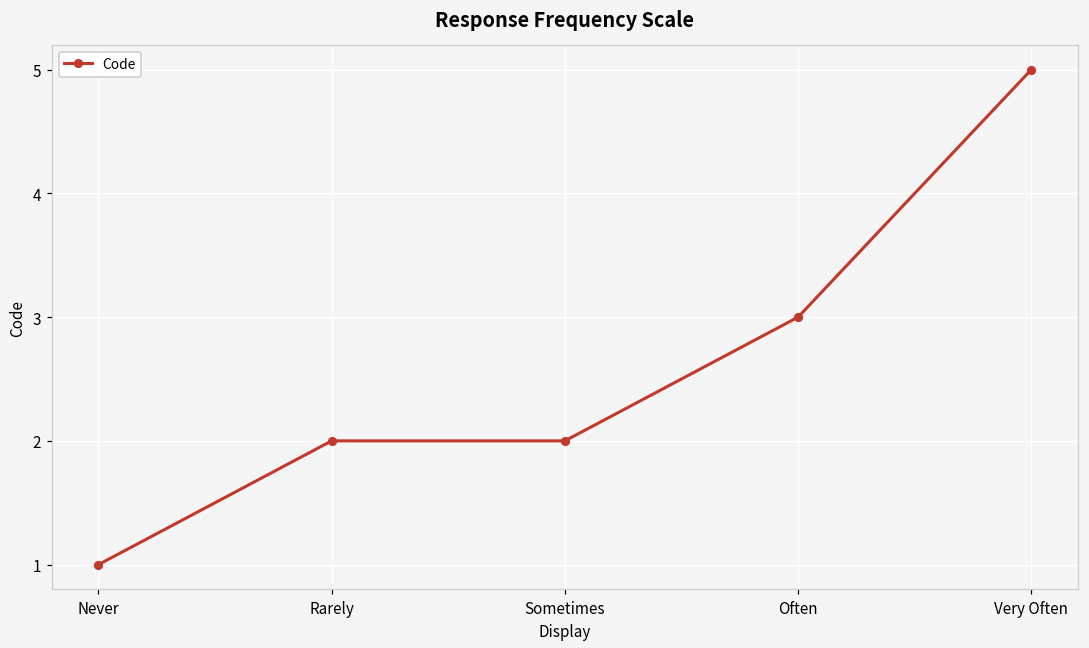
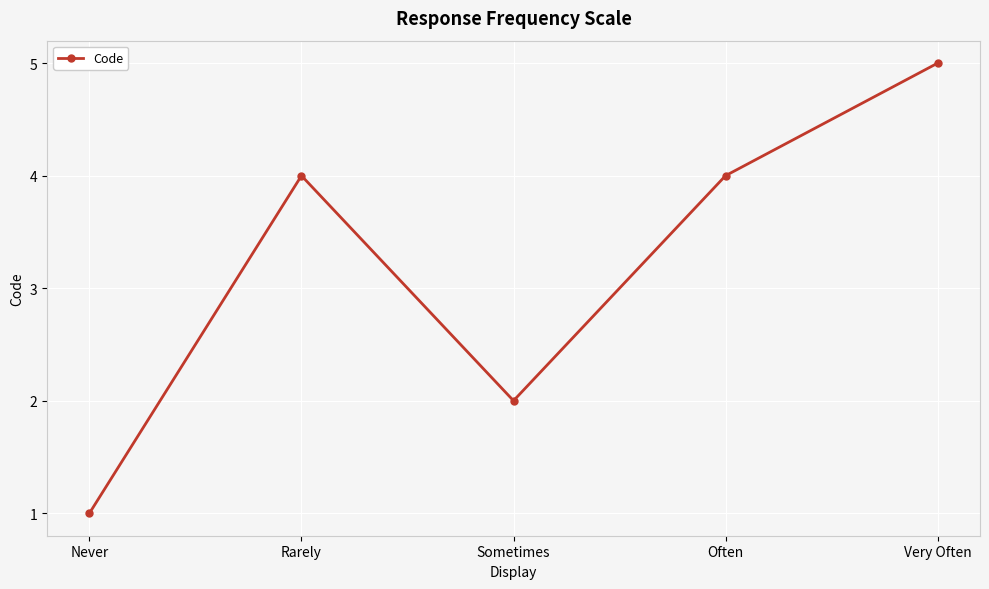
  {
    "Never": 1,
-   "Rarely": 2,
+   "Rarely": 4,
    "Sometimes": 2,
-   "Often": 3,
+   "Often": 4,
    "Very Often": 5
  }
